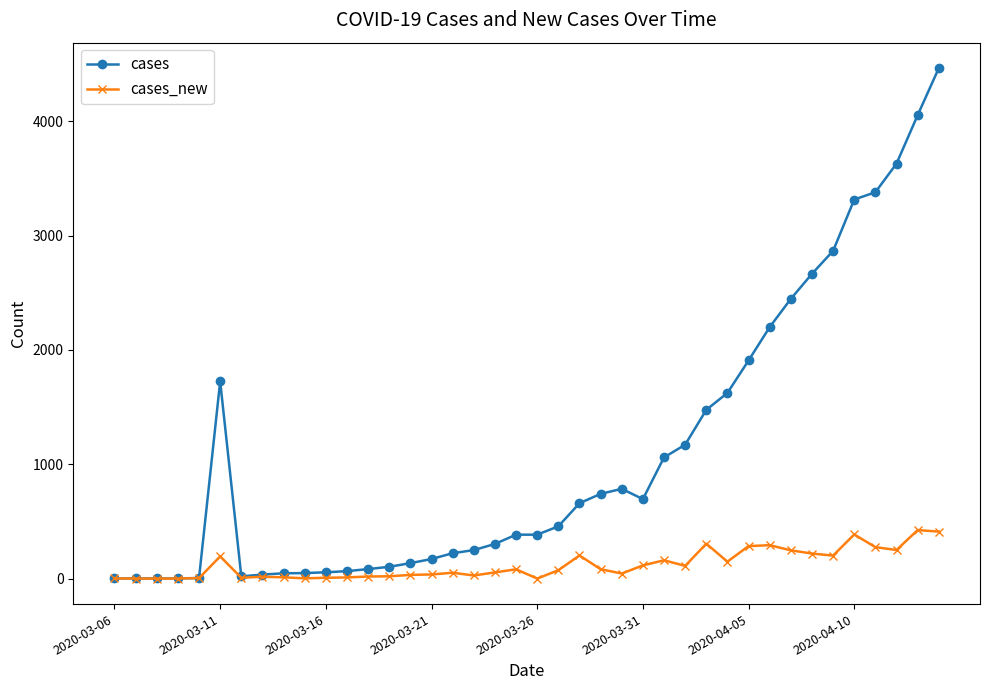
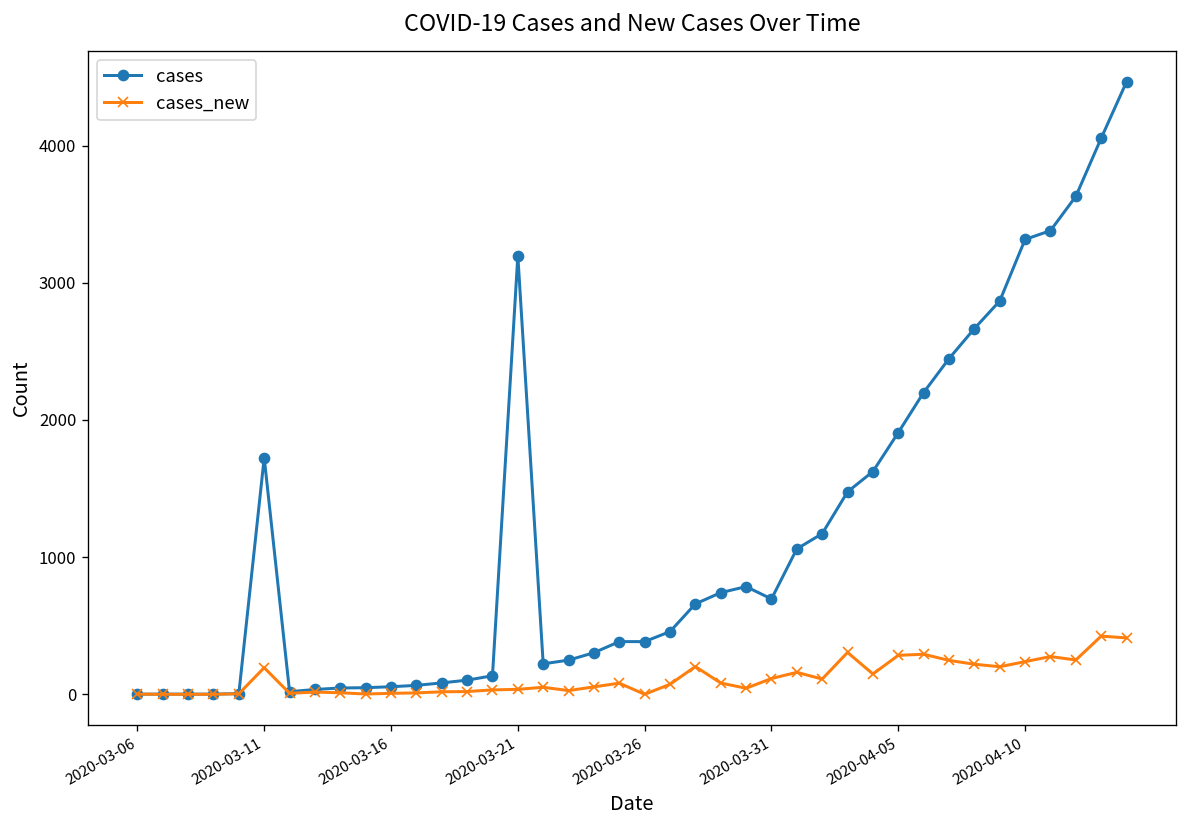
  {
    "cases": {
      "2020-03-11": 1730,
      "2020-03-16": 60,
-     "2020-03-21": 170,
+     "2020-03-21": 3200,
      "2020-03-26": 380,
      "2020-03-31": 700,
      "2020-04-05": 1910,
      "2020-04-10": 3320
    },
    "cases_new": {
      "2020-03-11": 190,
      "2020-03-16": 10,
      "2020-03-21": 40,
      "2020-03-26": 0,
      "2020-03-31": 120,
      "2020-04-05": 280,
-     "2020-04-10": 390
+     "2020-04-10": 240
    }
  }
